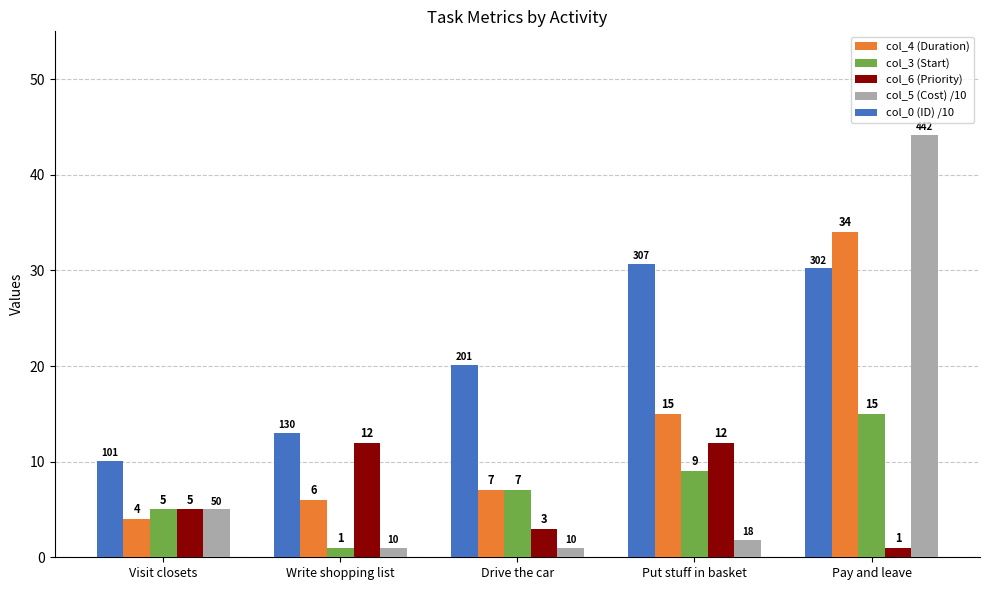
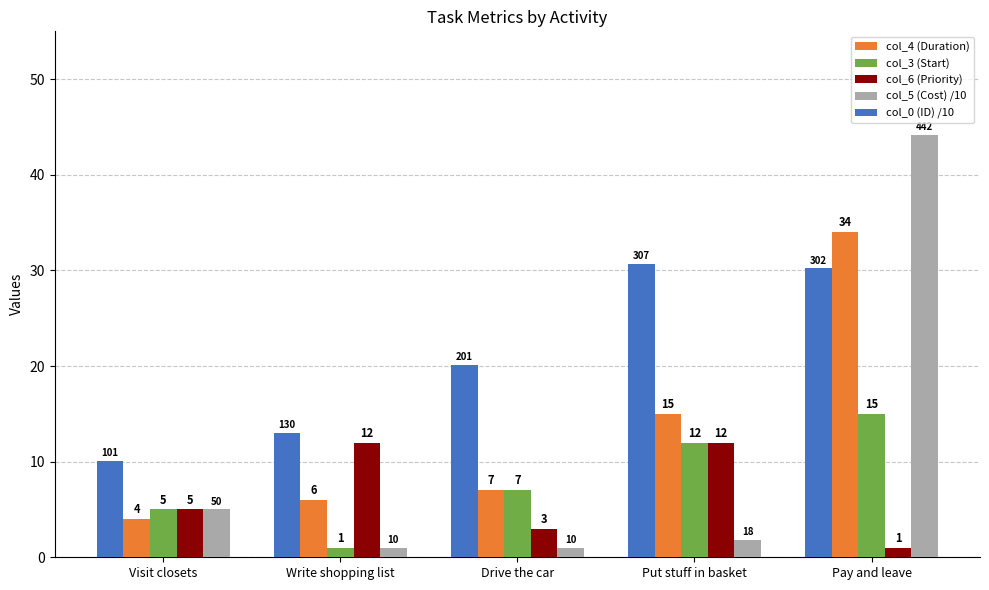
  {
    "col_4 (Duration)": {
      "Visit closets": 4,
      "Write shopping list": 6,
      "Drive the car": 7,
      "Put stuff in basket": 15,
      "Pay and leave": 34
    },
    "col_3 (Start)": {
      "Visit closets": 5,
      "Write shopping list": 1,
      "Drive the car": 7,
-     "Put stuff in basket": 9,
+     "Put stuff in basket": 12,
      "Pay and leave": 15
    },
    "col_6 (Priority)": {
      "Visit closets": 5,
      "Write shopping list": 12,
      "Drive the car": 3,
      "Put stuff in basket": 12,
      "Pay and leave": 1
    }
  }
